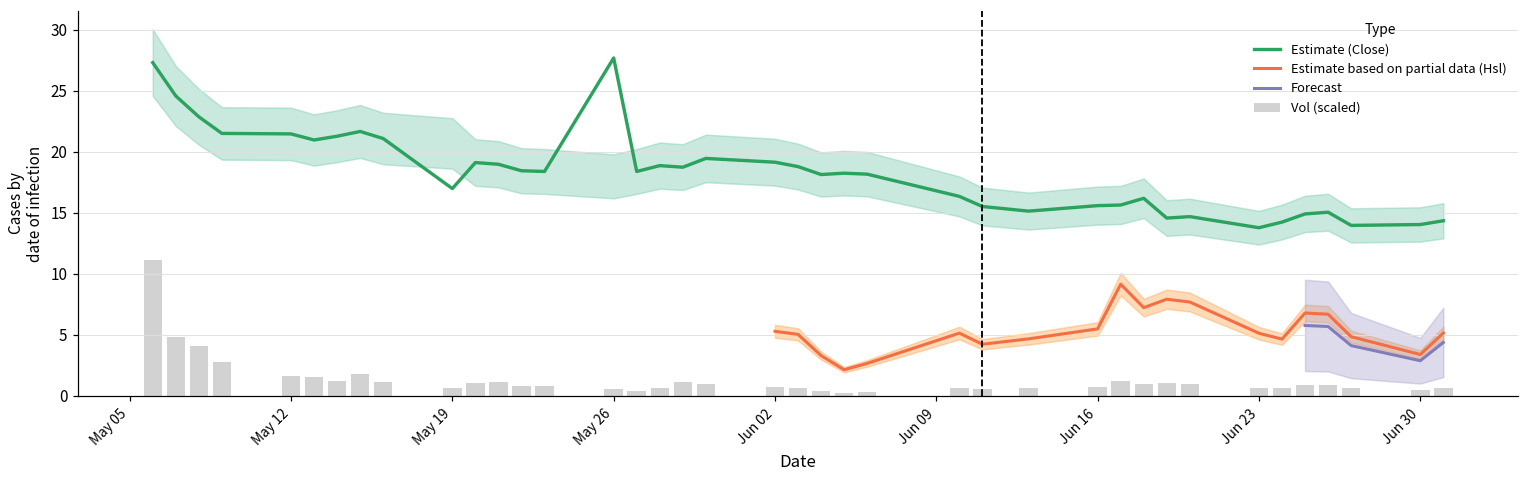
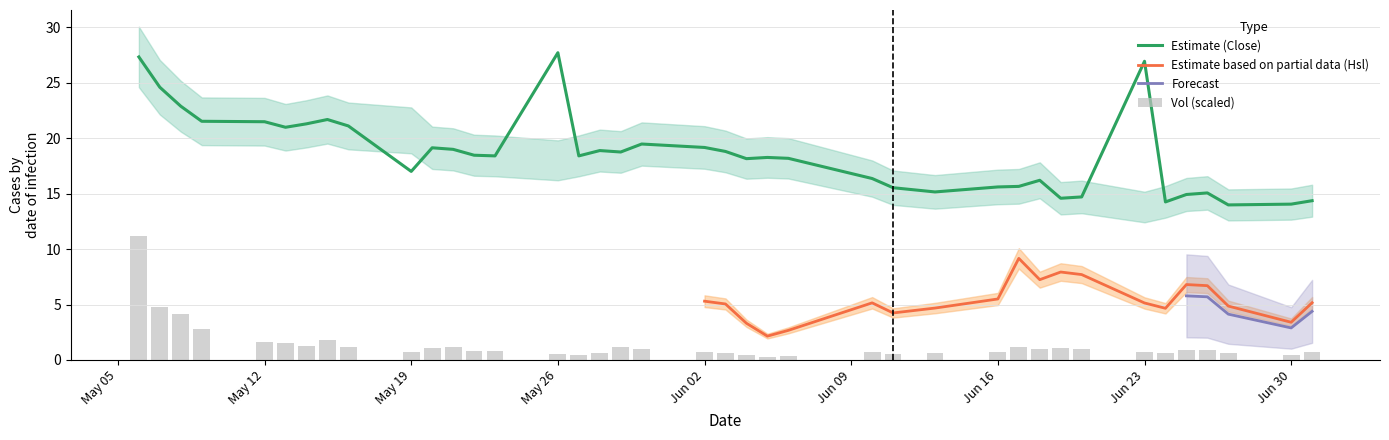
  {
    "Estimate (Close)": {
      "May 12": 21.5,
      "May 19": 17.0,
      "May 26": 27.7,
      "Jun 02": 19.2,
      "Jun 16": 15.6,
-     "Jun 23": 13.8,
+     "Jun 23": 26.9,
      "Jun 30": 14.1
    },
    "Estimate based on partial data (Hsl)": {
      "Jun 02": 5.3,
      "Jun 16": 5.5,
      "Jun 23": 5.1,
      "Jun 30": 3.4
    }
  }
